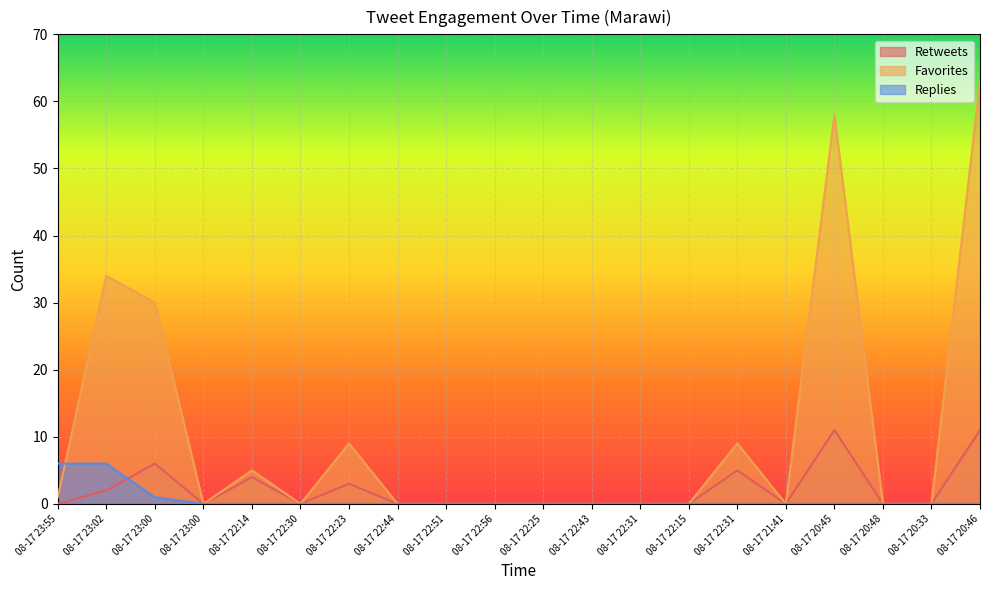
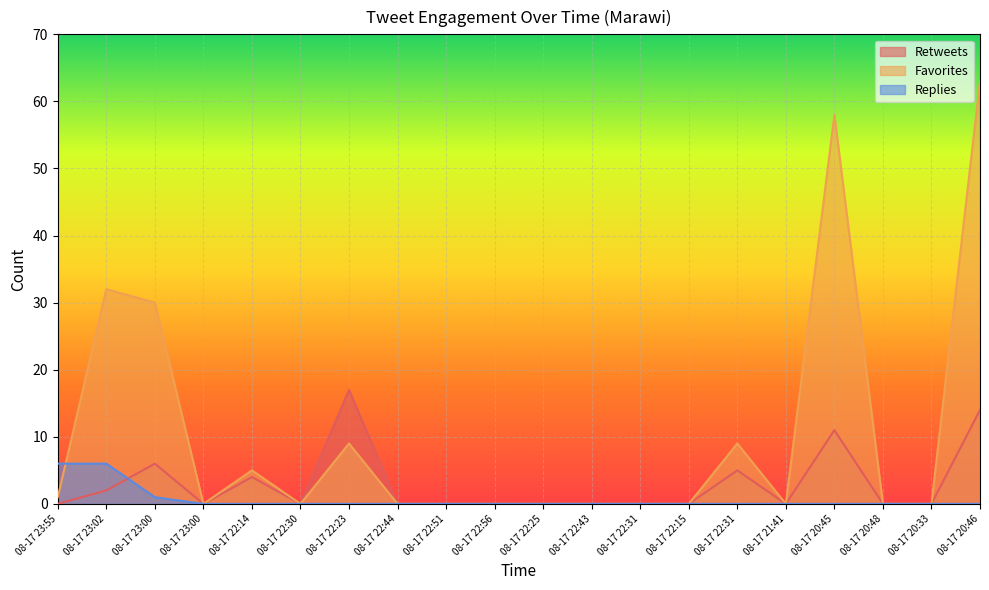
  {
    "Retweets": {
      "08-17 23:55": 0,
      "08-17 23:02": 2,
      "08-17 22:14": 4,
-     "08-17 22:23": 3,
+     "08-17 22:23": 17,
      "08-17 20:45": 11,
-     "08-17 20:46": 11
+     "08-17 20:46": 14
    },
    "Favorites": {
      "08-17 23:55": 1,
-     "08-17 23:02": 34,
+     "08-17 23:02": 32,
      "08-17 22:14": 5,
      "08-17 22:23": 9,
      "08-17 20:45": 58,
      "08-17 20:46": 63
    },
    "Replies": {
      "08-17 23:55": 6,
      "08-17 23:02": 6,
      "08-17 22:14": 0,
      "08-17 22:23": 0,
      "08-17 20:45": 0,
      "08-17 20:46": 0
    }
  }
